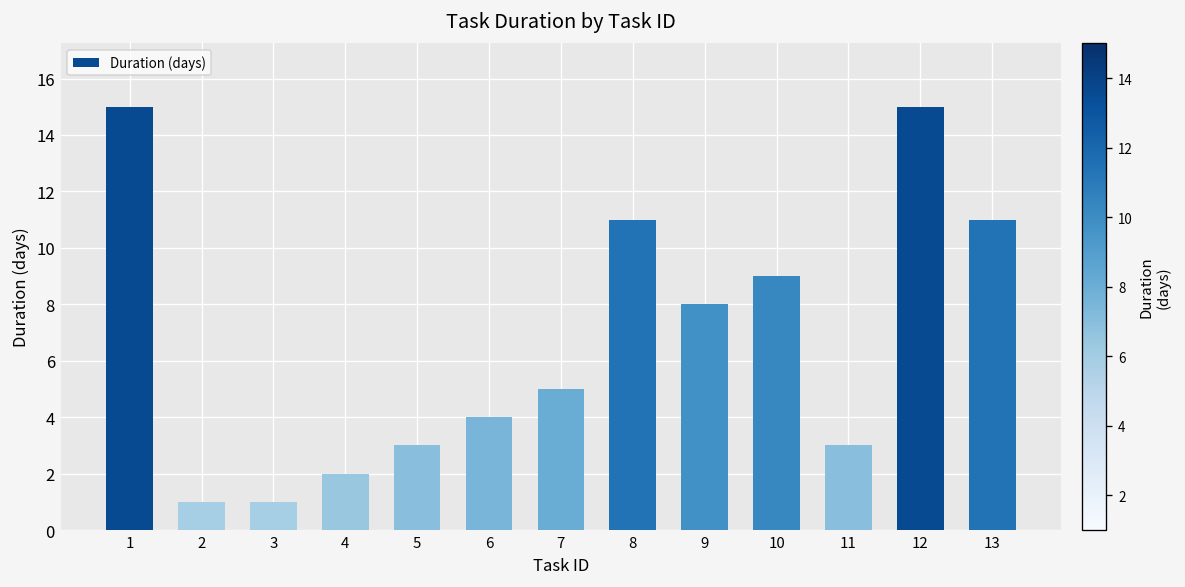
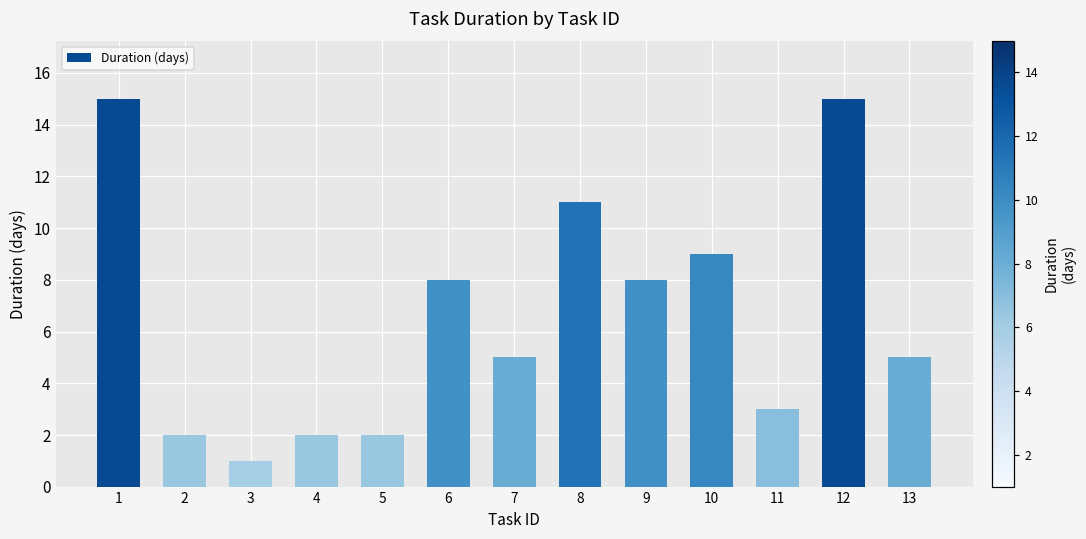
  {
    "1": 15,
-   "2": 1,
+   "2": 2,
    "3": 1,
    "4": 2,
-   "5": 3,
-   "6": 4,
+   "5": 2,
+   "6": 8,
    "7": 5,
    "8": 11,
    "9": 8,
    "10": 9,
    "11": 3,
    "12": 15,
-   "13": 11
+   "13": 5
  }
